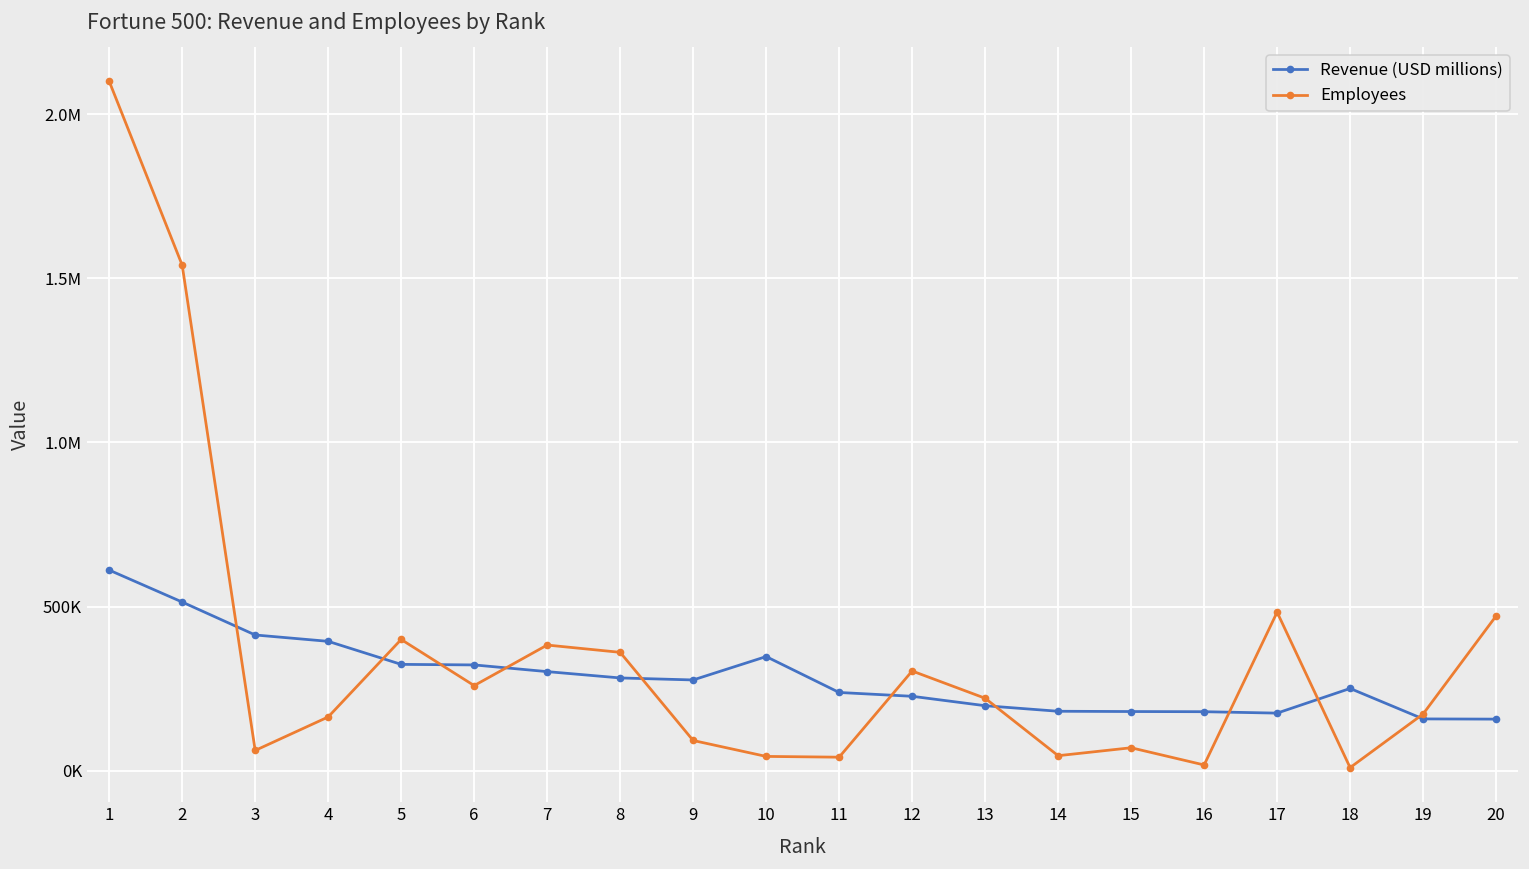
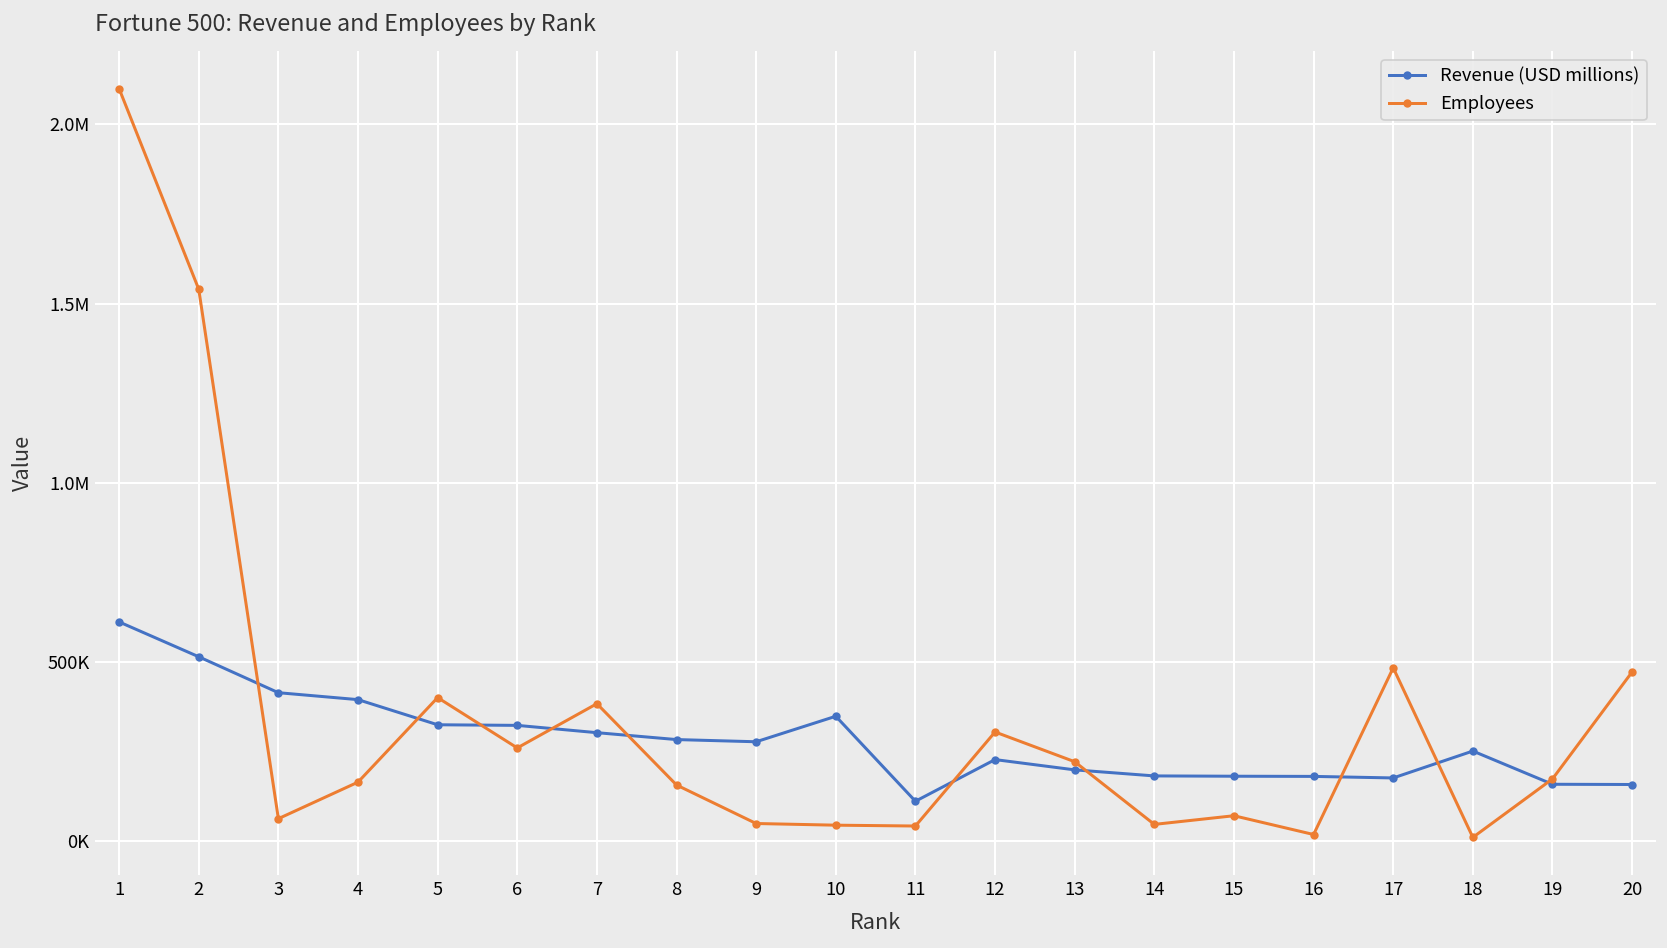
  {
    "Revenue (USD millions)": {
      "1": 610000,
      "2": 510000,
      "3": 410000,
      "4": 390000,
      "5": 320000,
      "6": 320000,
      "7": 300000,
      "8": 280000,
      "9": 280000,
      "10": 350000,
-     "11": 240000,
+     "11": 110000,
      "12": 230000,
      "13": 200000,
      "14": 180000,
      "15": 180000,
      "16": 180000,
      "17": 180000,
      "18": 250000,
      "19": 160000,
      "20": 160000
    },
    "Employees": {
      "1": 2100000,
      "2": 1540000,
      "3": 60000,
      "4": 160000,
      "5": 400000,
      "6": 260000,
      "7": 380000,
-     "8": 360000,
-     "9": 90000,
+     "8": 160000,
+     "9": 50000,
      "10": 40000,
      "11": 40000,
      "12": 300000,
      "13": 220000,
      "14": 50000,
      "15": 70000,
      "16": 20000,
      "17": 480000,
      "18": 10000,
      "19": 170000,
      "20": 470000
    }
  }
